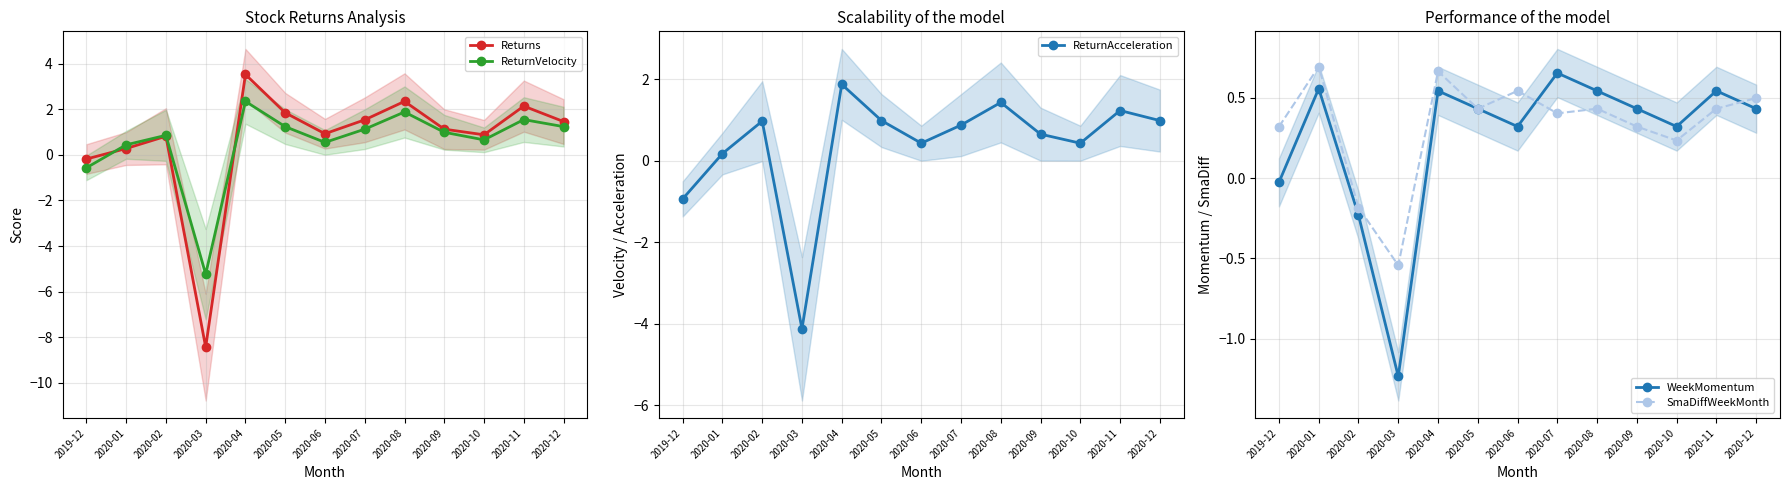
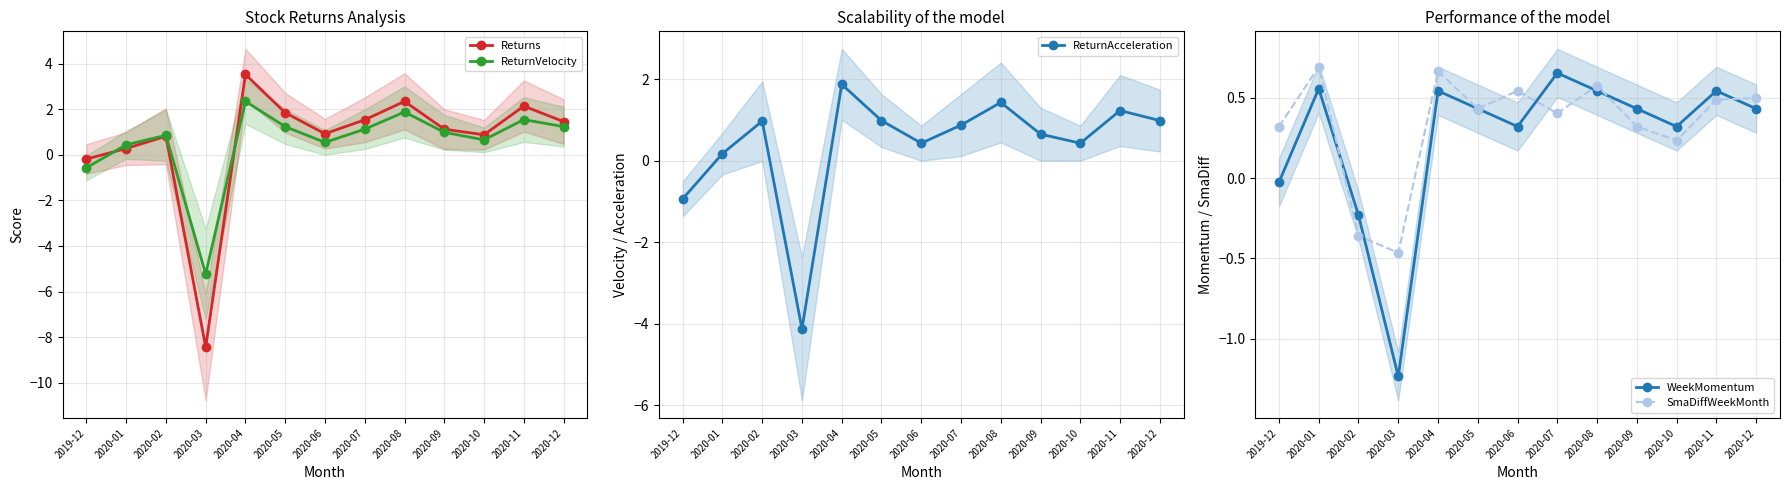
  {
    "Performance of the model": {
      "SmaDiffWeekMonth": {
        "2019-12": 0.32,
-       "2020-02": -0.18,
-       "2020-03": -0.54,
+       "2020-02": -0.36,
+       "2020-03": -0.47,
        "2020-04": 0.67,
        "2020-06": 0.54,
        "2020-07": 0.40,
-       "2020-08": 0.43,
+       "2020-08": 0.58,
        "2020-09": 0.32,
        "2020-10": 0.23,
-       "2020-11": 0.43,
+       "2020-11": 0.49,
        "2020-12": 0.50
      }
    }
  }
